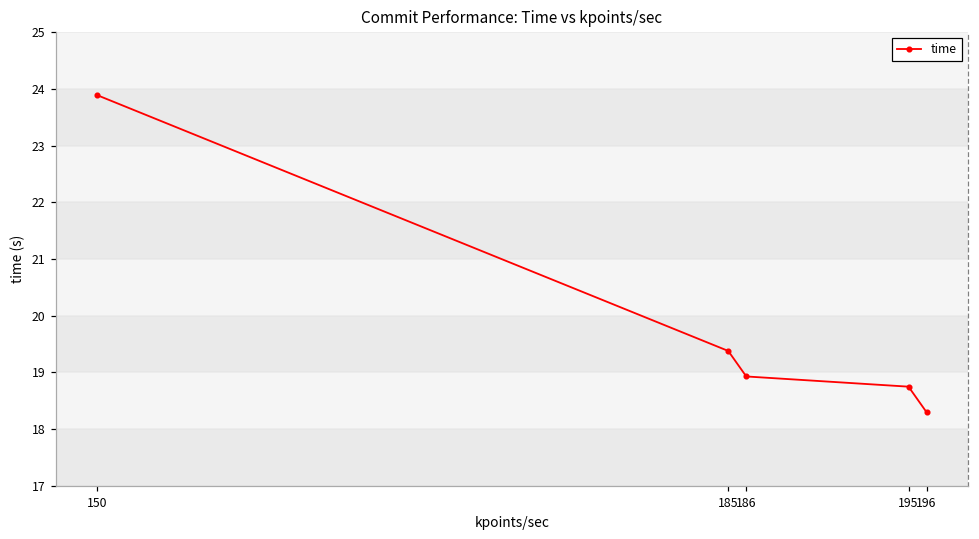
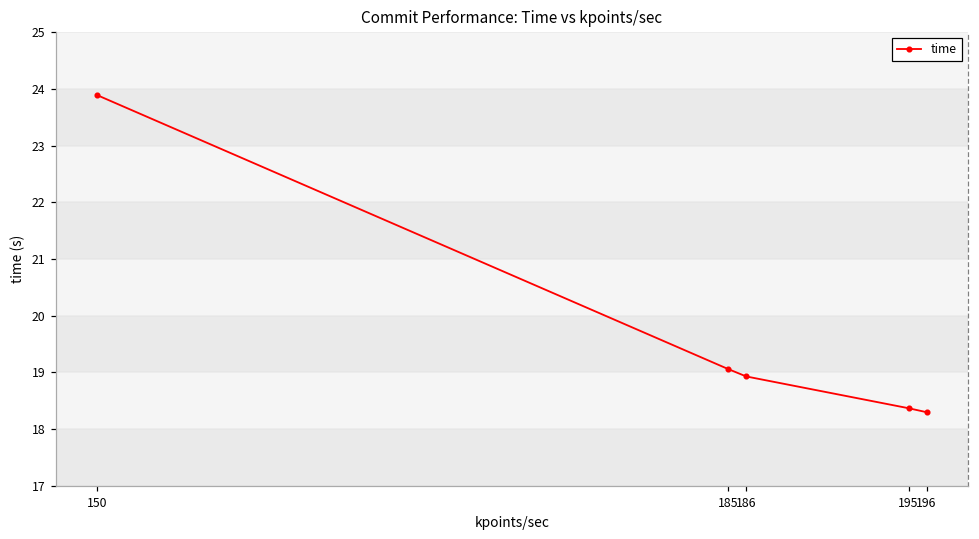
  {
    "150": 23.9,
-   "185": 19.4,
+   "185": 19.1,
    "186": 18.9,
-   "195": 18.8,
+   "195": 18.4,
    "196": 18.3
  }
